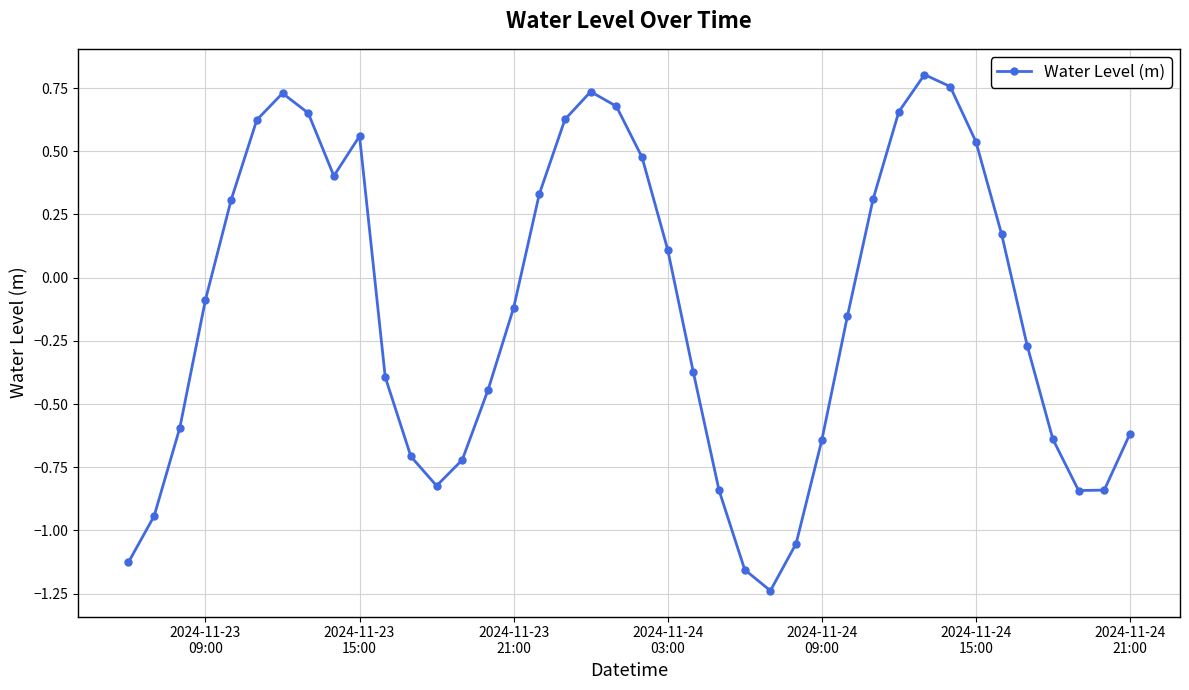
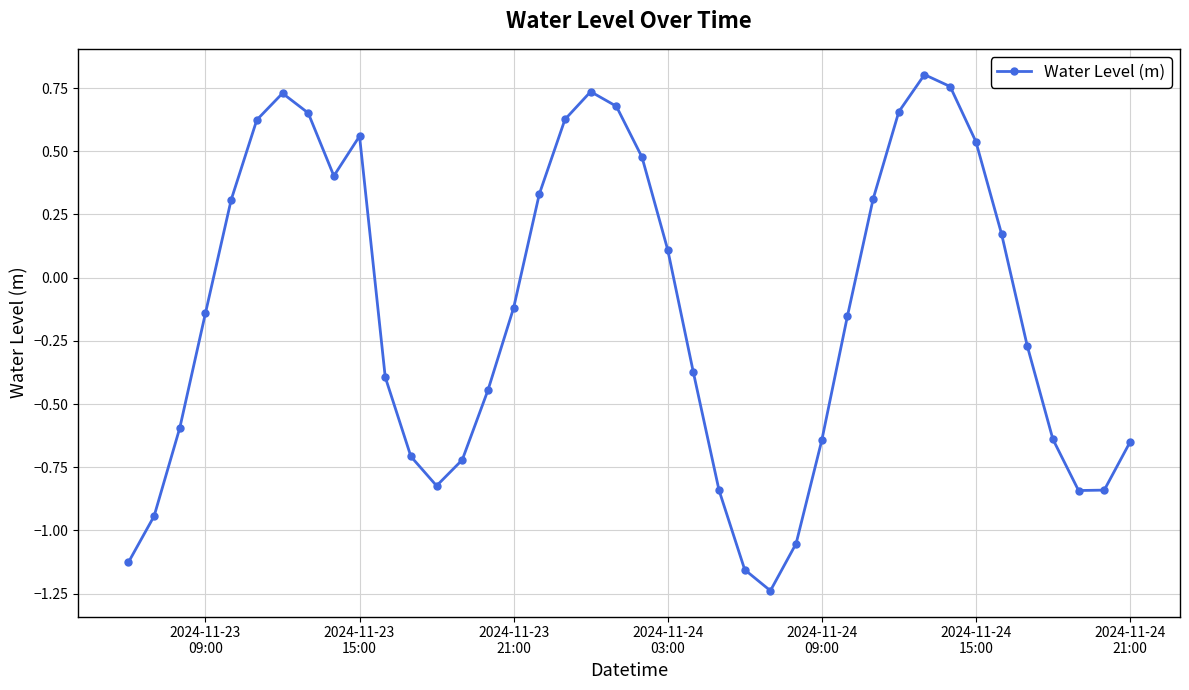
  {
-   "2024-11-23 09:00": -0.09,
+   "2024-11-23 09:00": -0.14,
    "2024-11-23 15:00": 0.56,
    "2024-11-23 21:00": -0.12,
    "2024-11-24 03:00": 0.11,
    "2024-11-24 09:00": -0.64,
    "2024-11-24 15:00": 0.54,
-   "2024-11-24 21:00": -0.62
+   "2024-11-24 21:00": -0.65
  }
